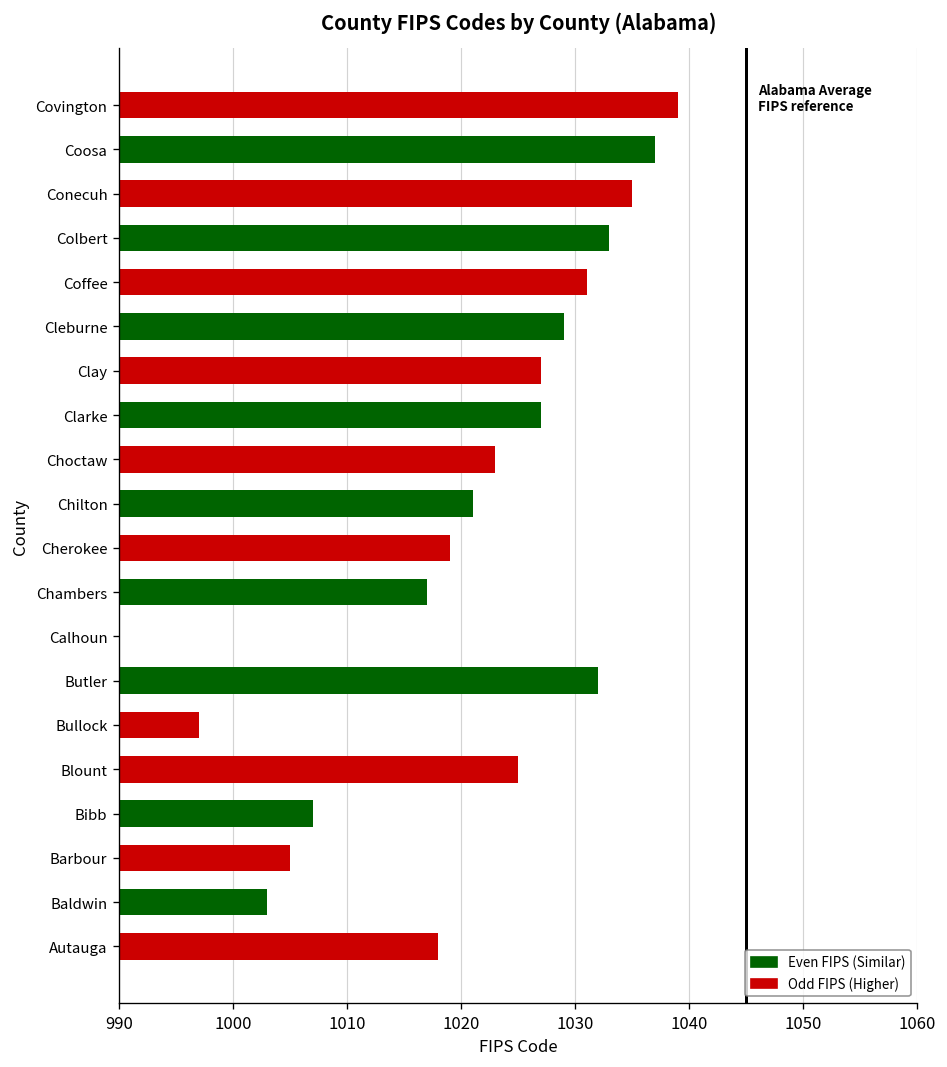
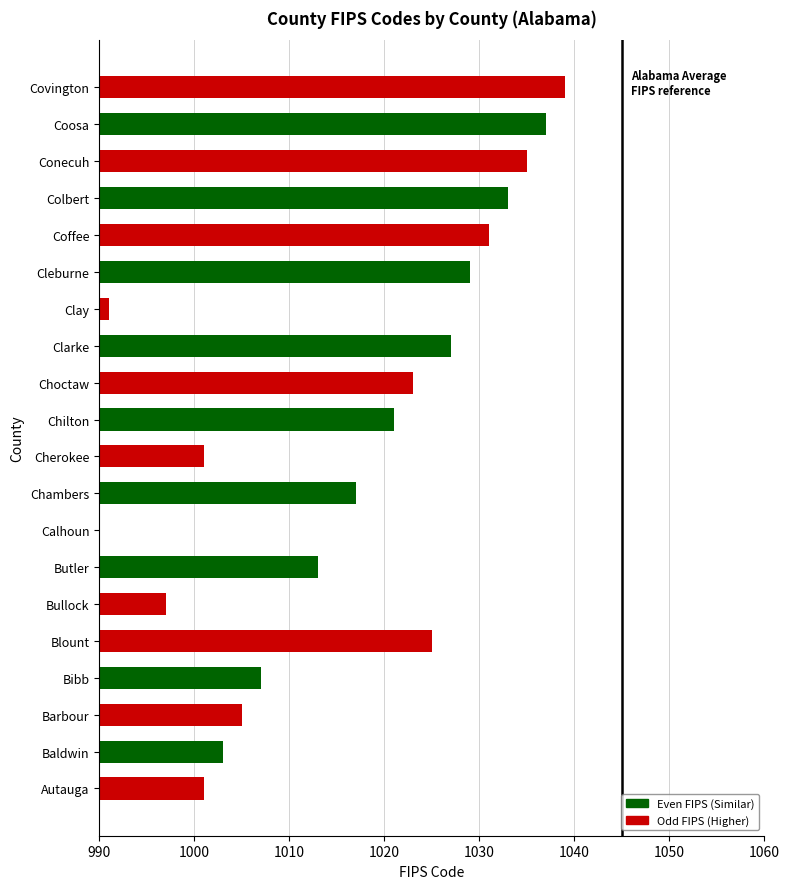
  {
    "Covington": 1039,
    "Coosa": 1037,
    "Conecuh": 1035,
    "Colbert": 1033,
    "Coffee": 1031,
    "Cleburne": 1029,
-   "Clay": 1027,
+   "Clay": 991,
    "Clarke": 1027,
    "Choctaw": 1023,
    "Chilton": 1021,
-   "Cherokee": 1019,
+   "Cherokee": 1001,
    "Chambers": 1017,
    "Calhoun": 990,
-   "Butler": 1032,
+   "Butler": 1013,
    "Bullock": 997,
    "Blount": 1025,
    "Bibb": 1007,
    "Barbour": 1005,
    "Baldwin": 1003,
-   "Autauga": 1018
+   "Autauga": 1001
  }
